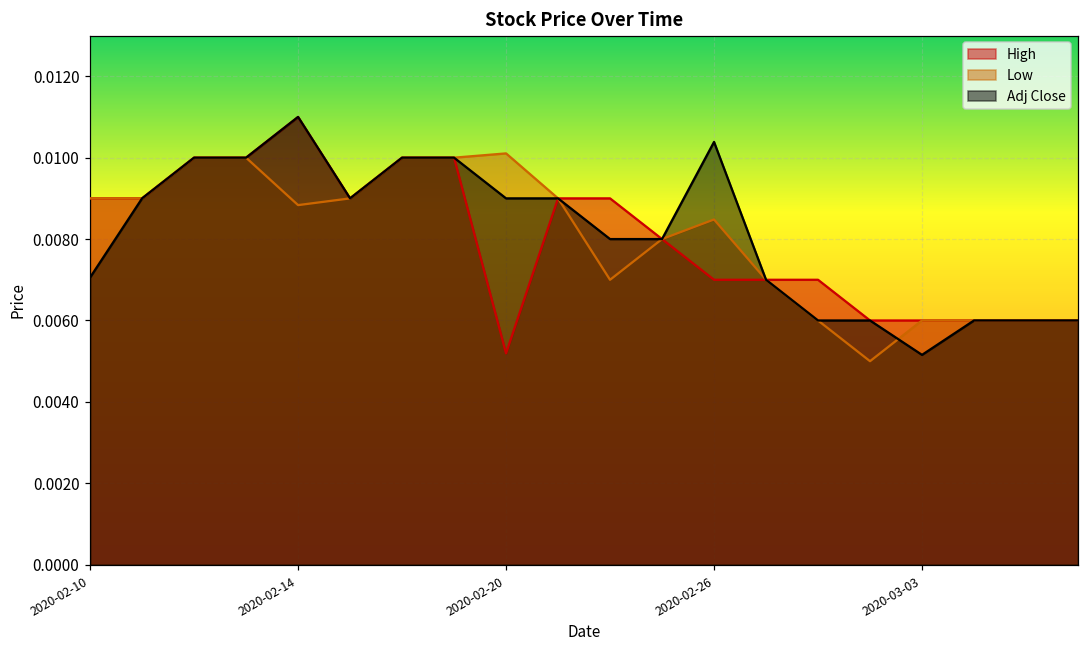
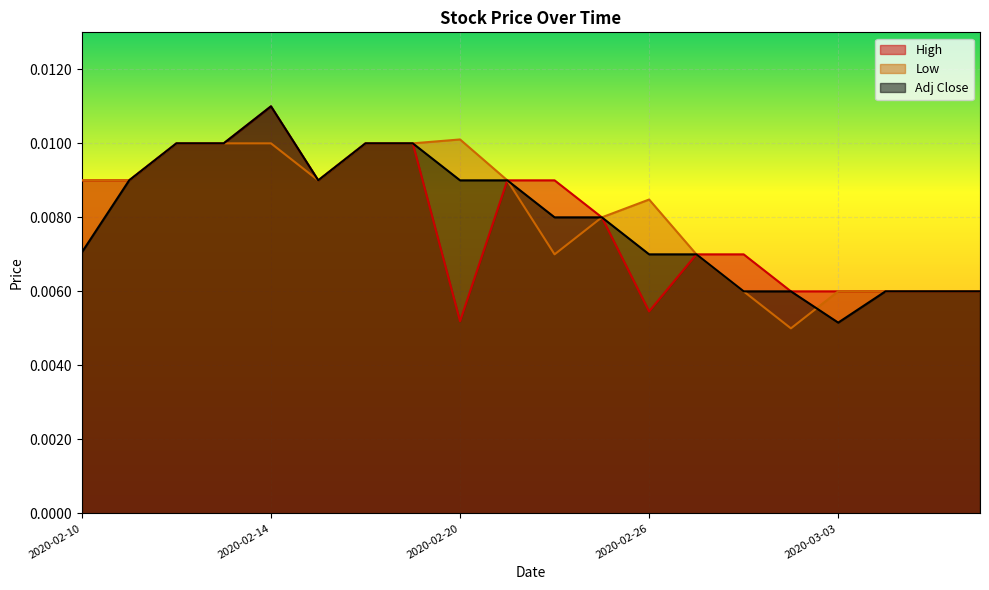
  {
    "High": {
      "2020-02-20": 0.0052,
-     "2020-02-26": 0.0070
+     "2020-02-26": 0.0055
    },
    "Low": {
-     "2020-02-14": 0.0088,
+     "2020-02-14": 0.0100,
      "2020-02-20": 0.0101,
      "2020-02-26": 0.0085
    },
    "Adj Close": {
      "2020-02-10": 0.0071,
      "2020-02-20": 0.0090,
-     "2020-02-26": 0.0104,
+     "2020-02-26": 0.0070,
      "2020-03-03": 0.0052
    }
  }
